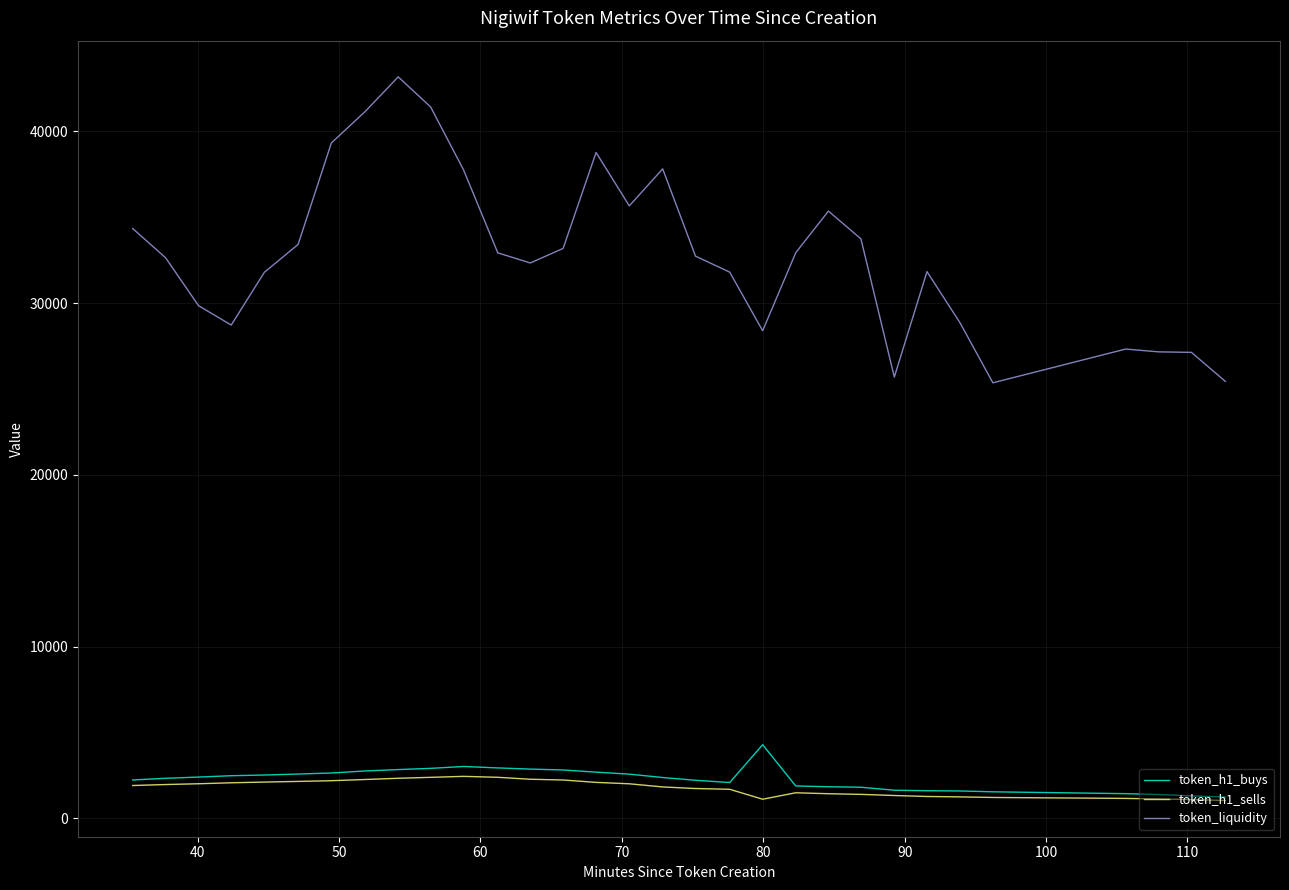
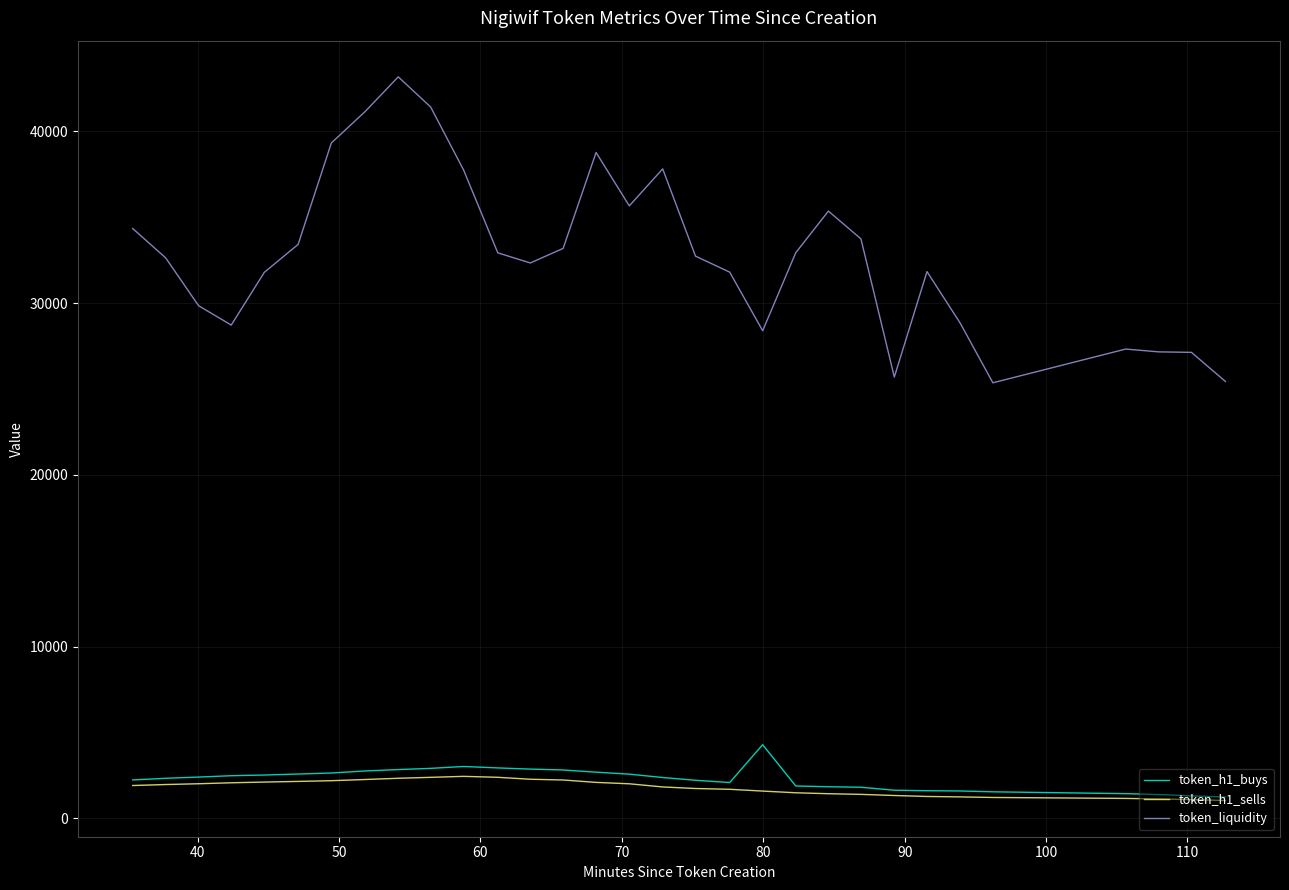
  {
    "token_h1_buys": {
      "80": 4300
    },
    "token_h1_sells": {
-     "80": 1100
+     "80": 1600
    },
    "token_liquidity": {
      "80": 28400
    }
  }
